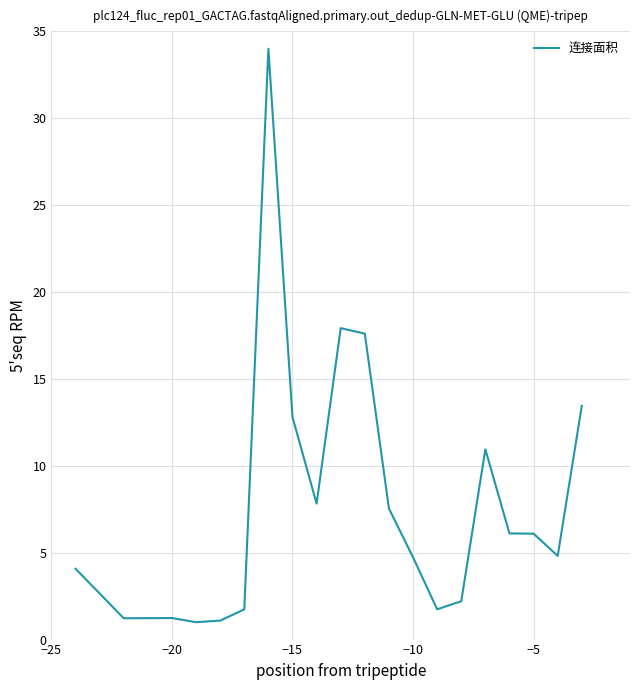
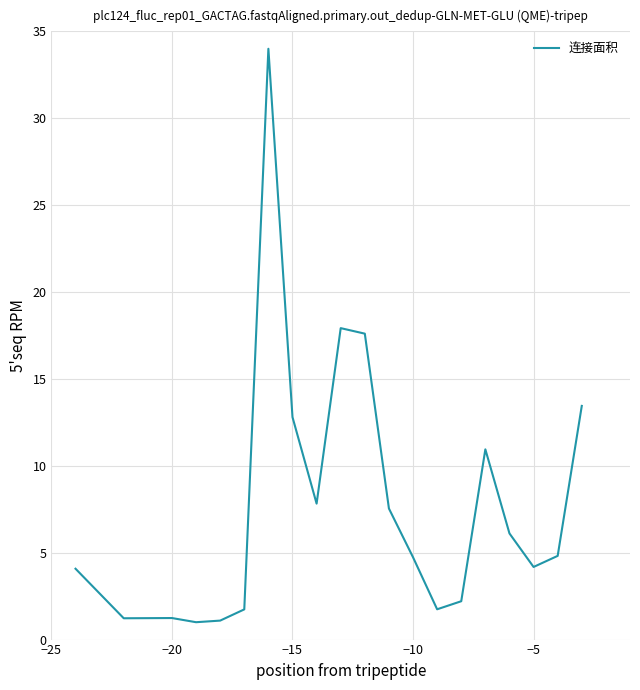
  {
    "−20": 1.2,
    "−15": 12.8,
    "−10": 4.7,
-   "−5": 6.1
+   "−5": 4.2
  }
